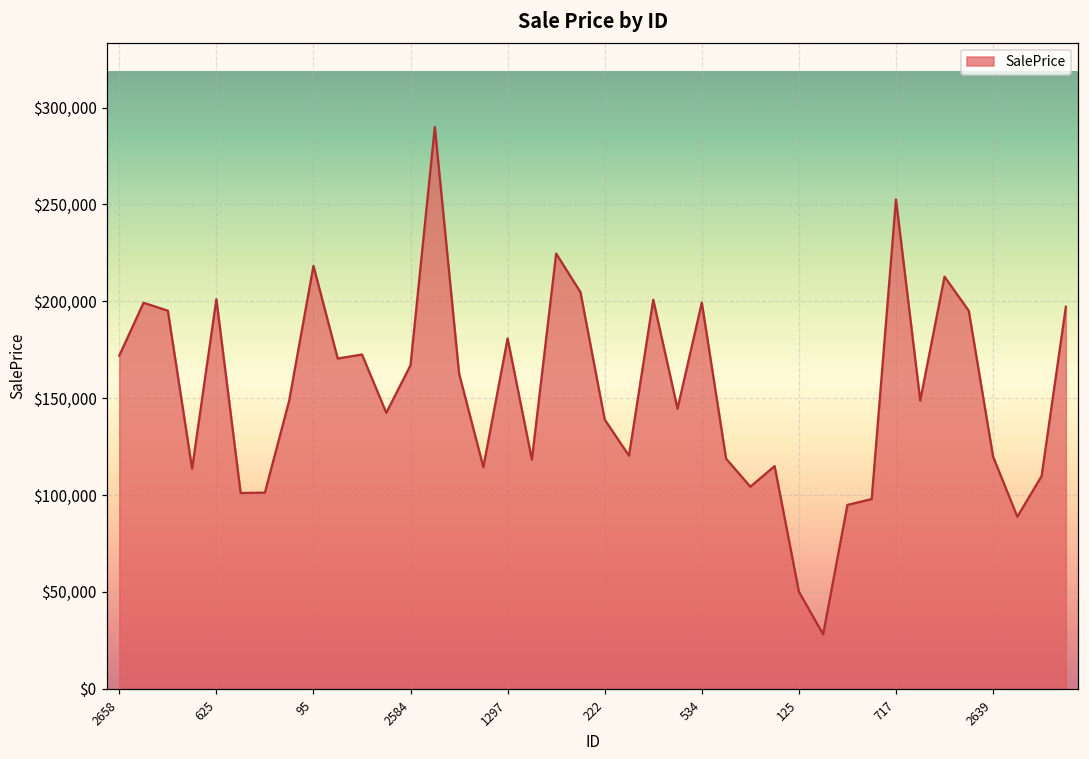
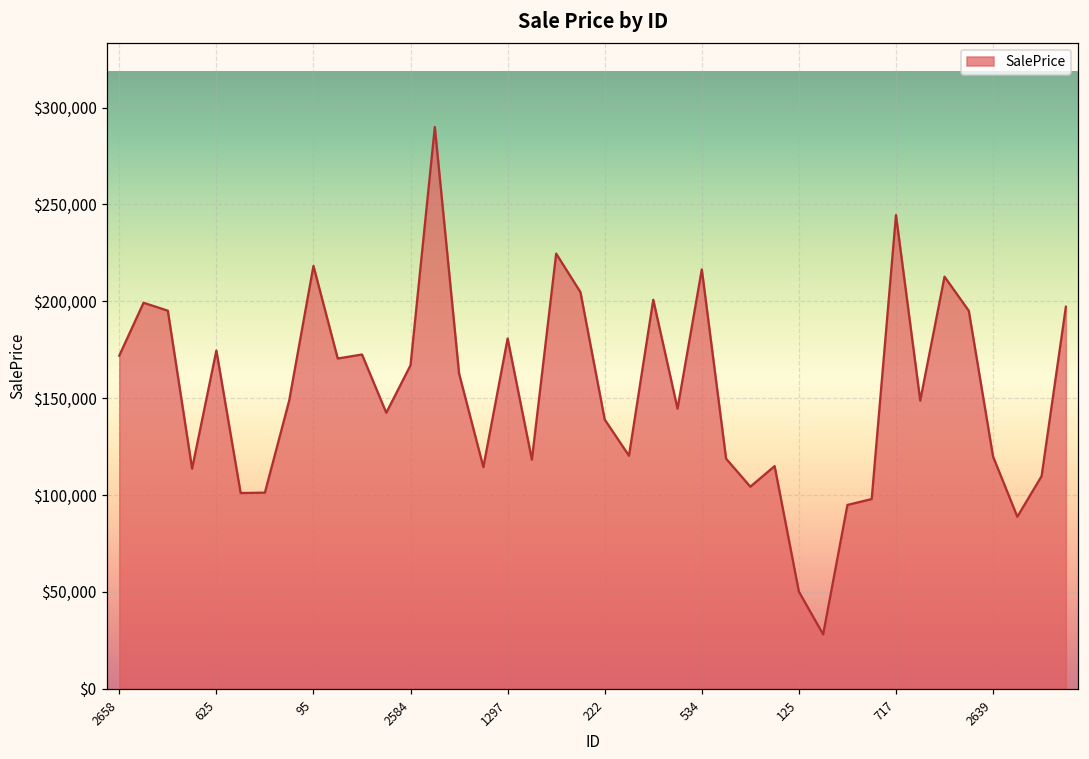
  {
    "2658": "$172,000",
-   "625": "$201,000",
+   "625": "$175,000",
    "95": "$218,000",
    "2584": "$167,000",
    "1297": "$181,000",
    "222": "$139,000",
-   "534": "$199,000",
+   "534": "$216,000",
    "125": "$50,000",
-   "717": "$253,000",
+   "717": "$245,000",
    "2639": "$120,000"
  }
